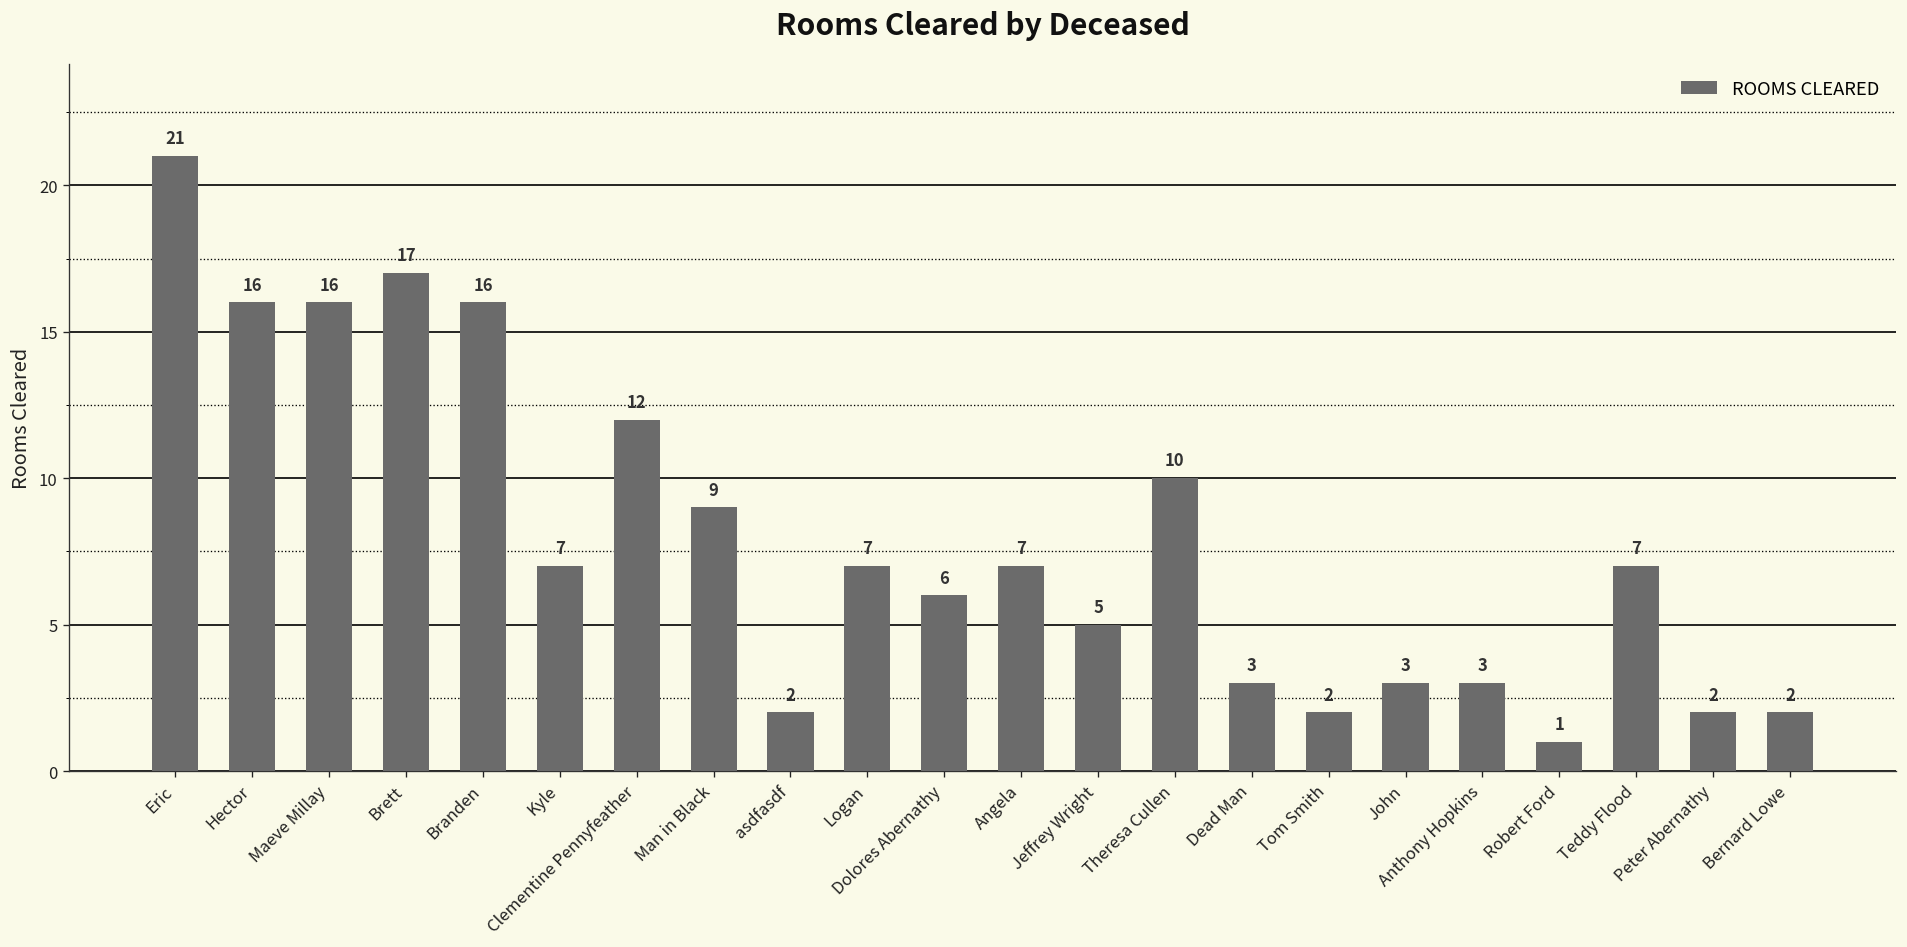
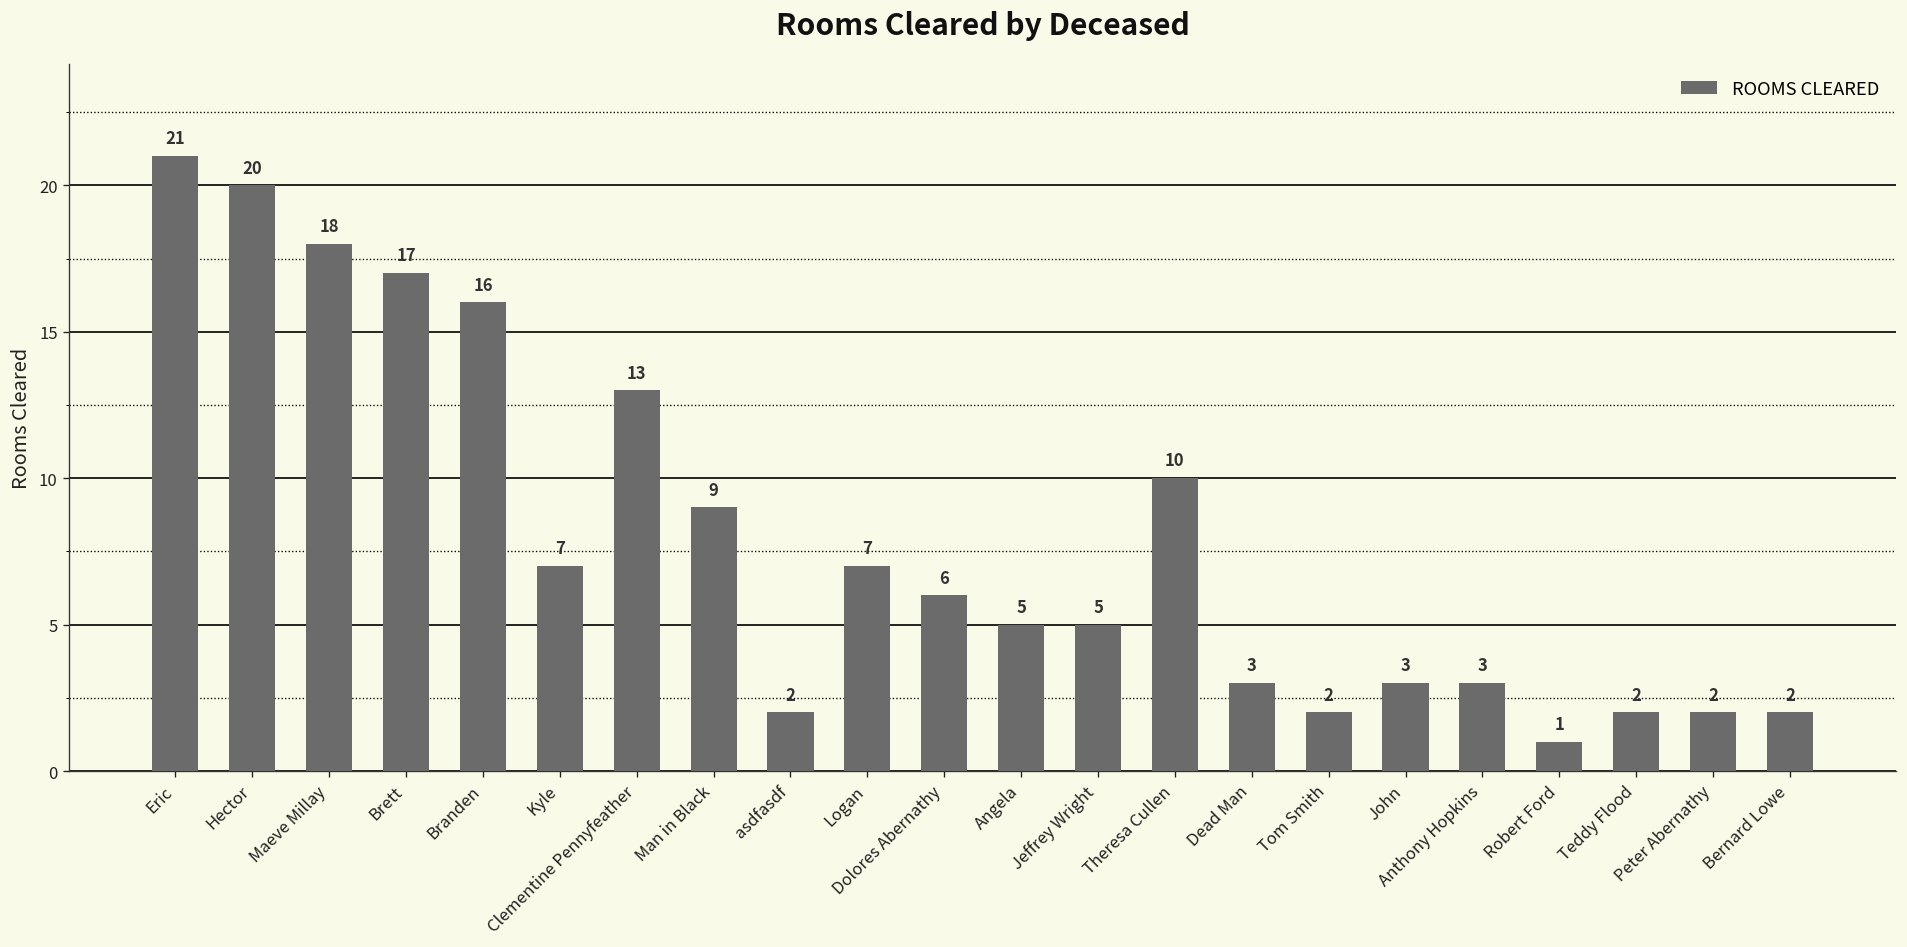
  {
    "Eric": 21,
-   "Hector": 16,
-   "Maeve Millay": 16,
+   "Hector": 20,
+   "Maeve Millay": 18,
    "Brett": 17,
    "Branden": 16,
    "Kyle": 7,
-   "Clementine Pennyfeather": 12,
+   "Clementine Pennyfeather": 13,
    "Man in Black": 9,
    "asdfasdf": 2,
    "Logan": 7,
    "Dolores Abernathy": 6,
-   "Angela": 7,
+   "Angela": 5,
    "Jeffrey Wright": 5,
    "Theresa Cullen": 10,
    "Dead Man": 3,
    "Tom Smith": 2,
    "John": 3,
    "Anthony Hopkins": 3,
    "Robert Ford": 1,
-   "Teddy Flood": 7,
+   "Teddy Flood": 2,
    "Peter Abernathy": 2,
    "Bernard Lowe": 2
  }
